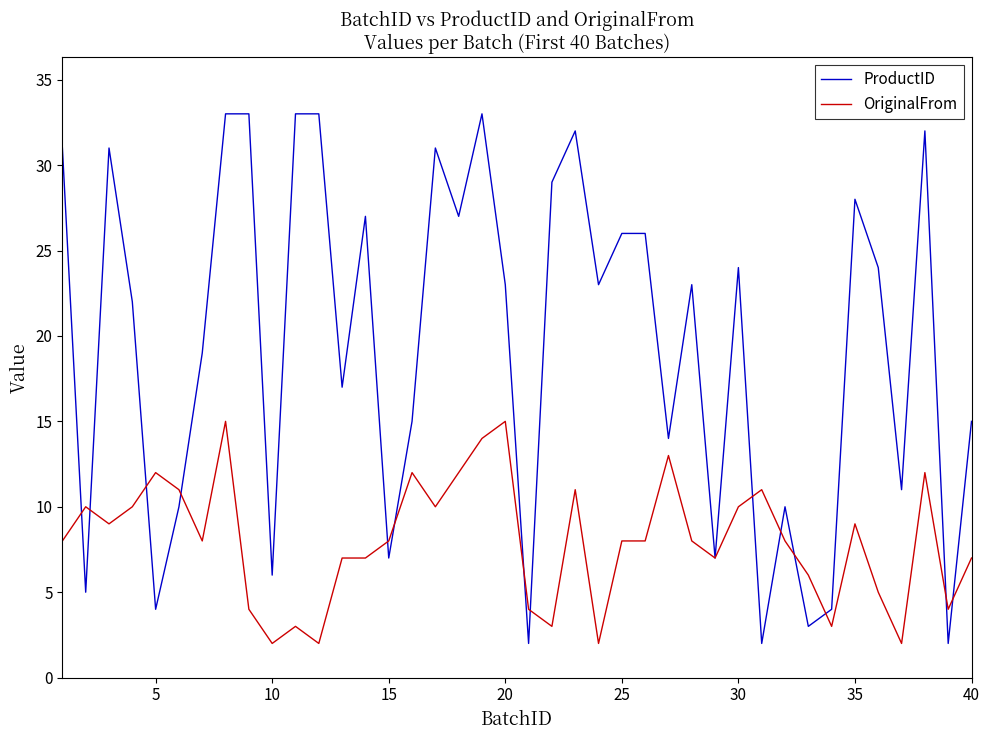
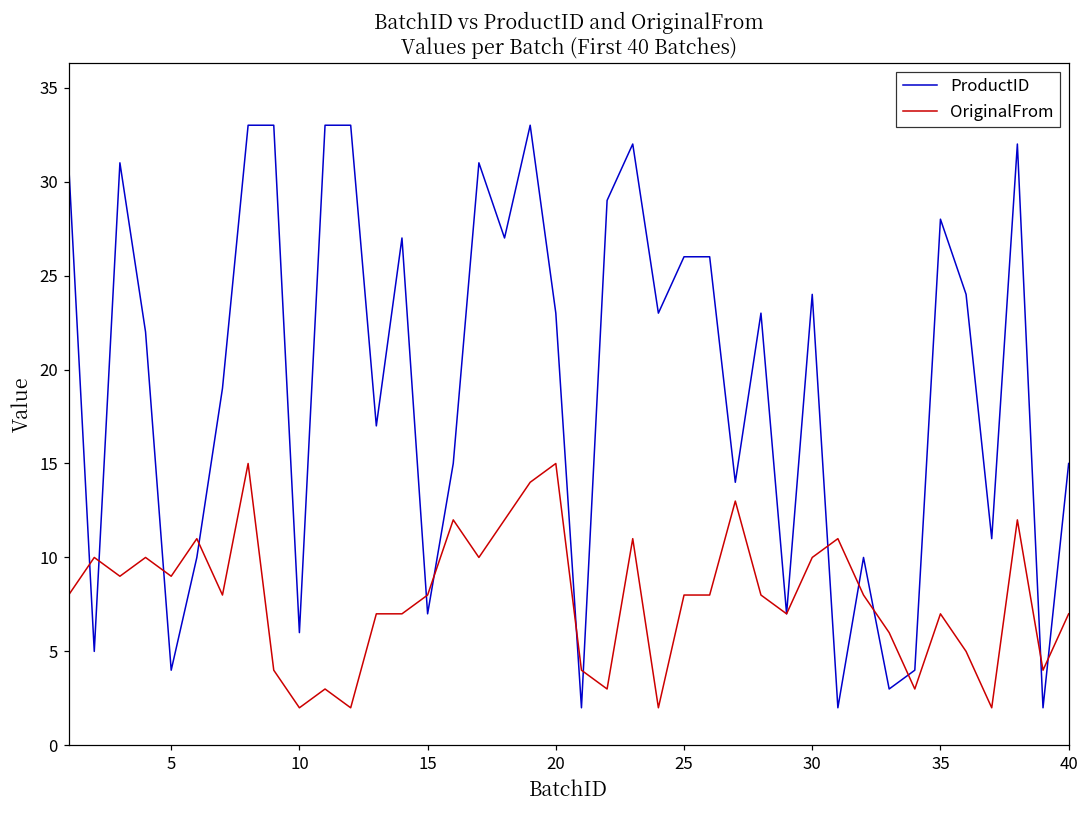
  {
    "ProductID": {
      "5": 4,
      "10": 6,
      "15": 7,
      "20": 23,
      "25": 26,
      "30": 24,
      "35": 28,
      "40": 15
    },
    "OriginalFrom": {
-     "5": 12,
+     "5": 9,
      "10": 2,
      "15": 8,
      "20": 15,
      "25": 8,
      "30": 10,
-     "35": 9,
+     "35": 7,
      "40": 7
    }
  }
